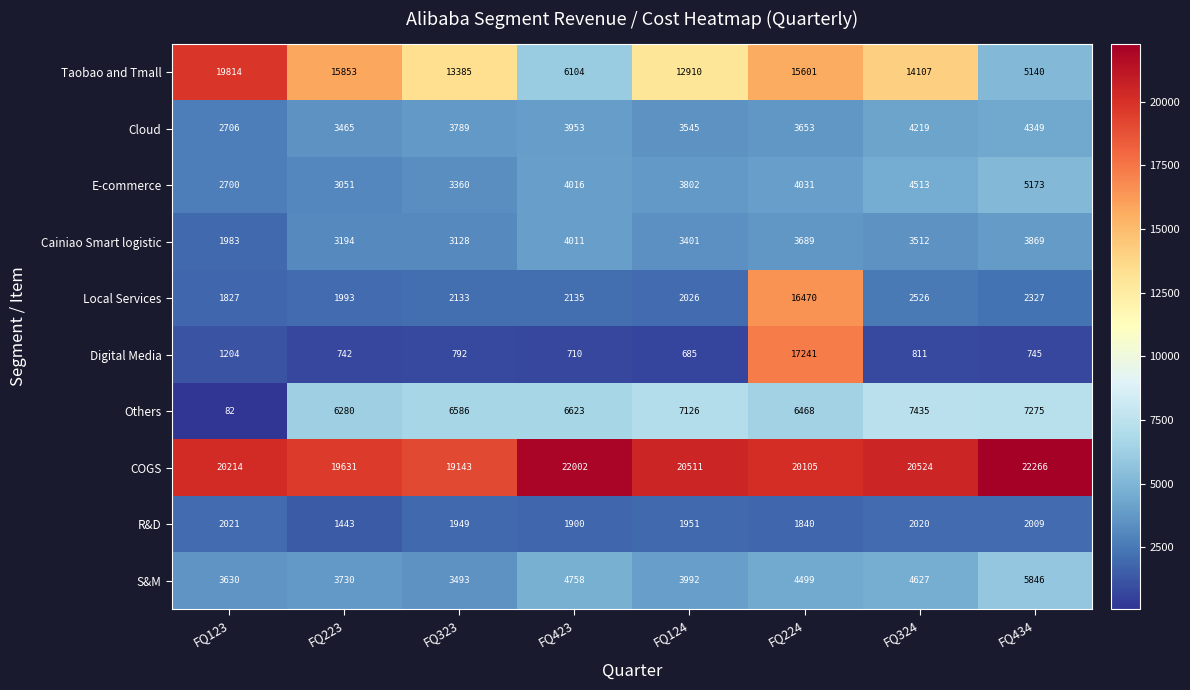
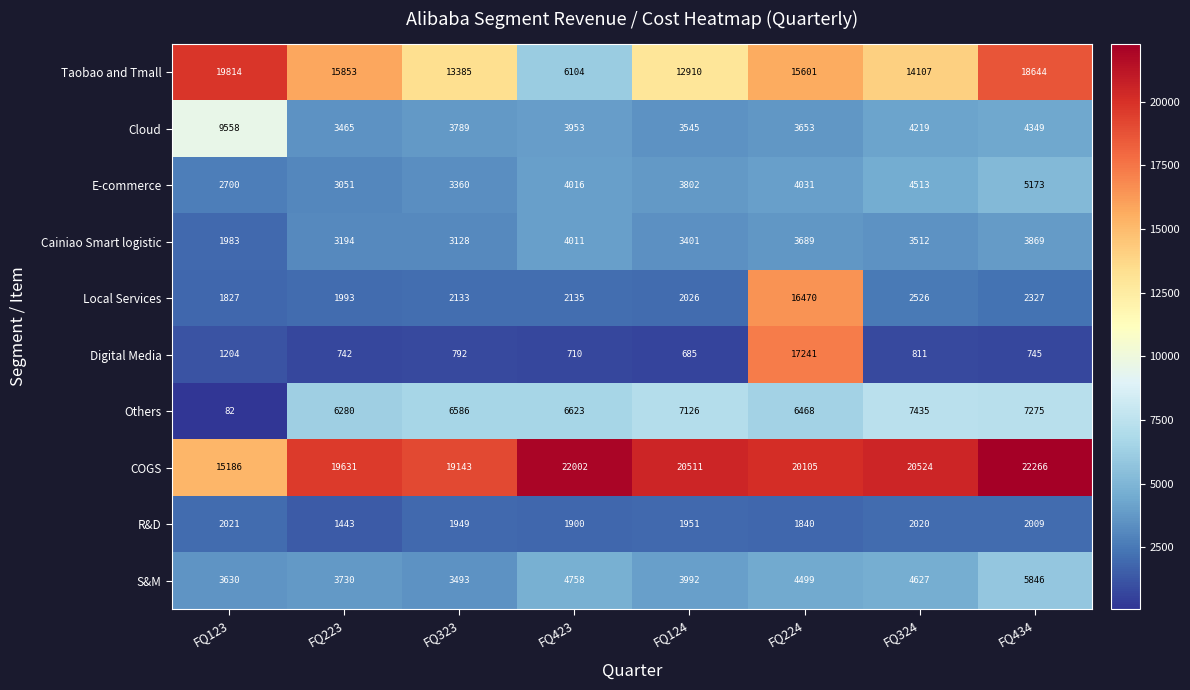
  {
    "Taobao and Tmall": {
      "FQ123": 19814,
      "FQ223": 15853,
      "FQ323": 13385,
      "FQ423": 6104,
      "FQ124": 12910,
      "FQ224": 15601,
      "FQ324": 14107,
-     "FQ434": 5140
+     "FQ434": 18644
    },
    "Cloud": {
-     "FQ123": 2706,
+     "FQ123": 9558,
      "FQ223": 3465,
      "FQ323": 3789,
      "FQ423": 3953,
      "FQ124": 3545,
      "FQ224": 3653,
      "FQ324": 4219,
      "FQ434": 4349
    },
    "E-commerce": {
      "FQ123": 2700,
      "FQ223": 3051,
      "FQ323": 3360,
      "FQ423": 4016,
      "FQ124": 3802,
      "FQ224": 4031,
      "FQ324": 4513,
      "FQ434": 5173
    },
    "Cainiao Smart logistic": {
      "FQ123": 1983,
      "FQ223": 3194,
      "FQ323": 3128,
      "FQ423": 4011,
      "FQ124": 3401,
      "FQ224": 3689,
      "FQ324": 3512,
      "FQ434": 3869
    },
    "Local Services": {
      "FQ123": 1827,
      "FQ223": 1993,
      "FQ323": 2133,
      "FQ423": 2135,
      "FQ124": 2026,
      "FQ224": 16470,
      "FQ324": 2526,
      "FQ434": 2327
    },
    "Digital Media": {
      "FQ123": 1204,
      "FQ223": 742,
      "FQ323": 792,
      "FQ423": 710,
      "FQ124": 685,
      "FQ224": 17241,
      "FQ324": 811,
      "FQ434": 745
    },
    "Others": {
      "FQ123": 82,
      "FQ223": 6280,
      "FQ323": 6586,
      "FQ423": 6623,
      "FQ124": 7126,
      "FQ224": 6468,
      "FQ324": 7435,
      "FQ434": 7275
    },
    "COGS": {
-     "FQ123": 20214,
+     "FQ123": 15186,
      "FQ223": 19631,
      "FQ323": 19143,
      "FQ423": 22002,
      "FQ124": 20511,
      "FQ224": 20105,
      "FQ324": 20524,
      "FQ434": 22266
    },
    "R&D": {
      "FQ123": 2021,
      "FQ223": 1443,
      "FQ323": 1949,
      "FQ423": 1900,
      "FQ124": 1951,
      "FQ224": 1840,
      "FQ324": 2020,
      "FQ434": 2009
    },
    "S&M": {
      "FQ123": 3630,
      "FQ223": 3730,
      "FQ323": 3493,
      "FQ423": 4758,
      "FQ124": 3992,
      "FQ224": 4499,
      "FQ324": 4627,
      "FQ434": 5846
    }
  }
